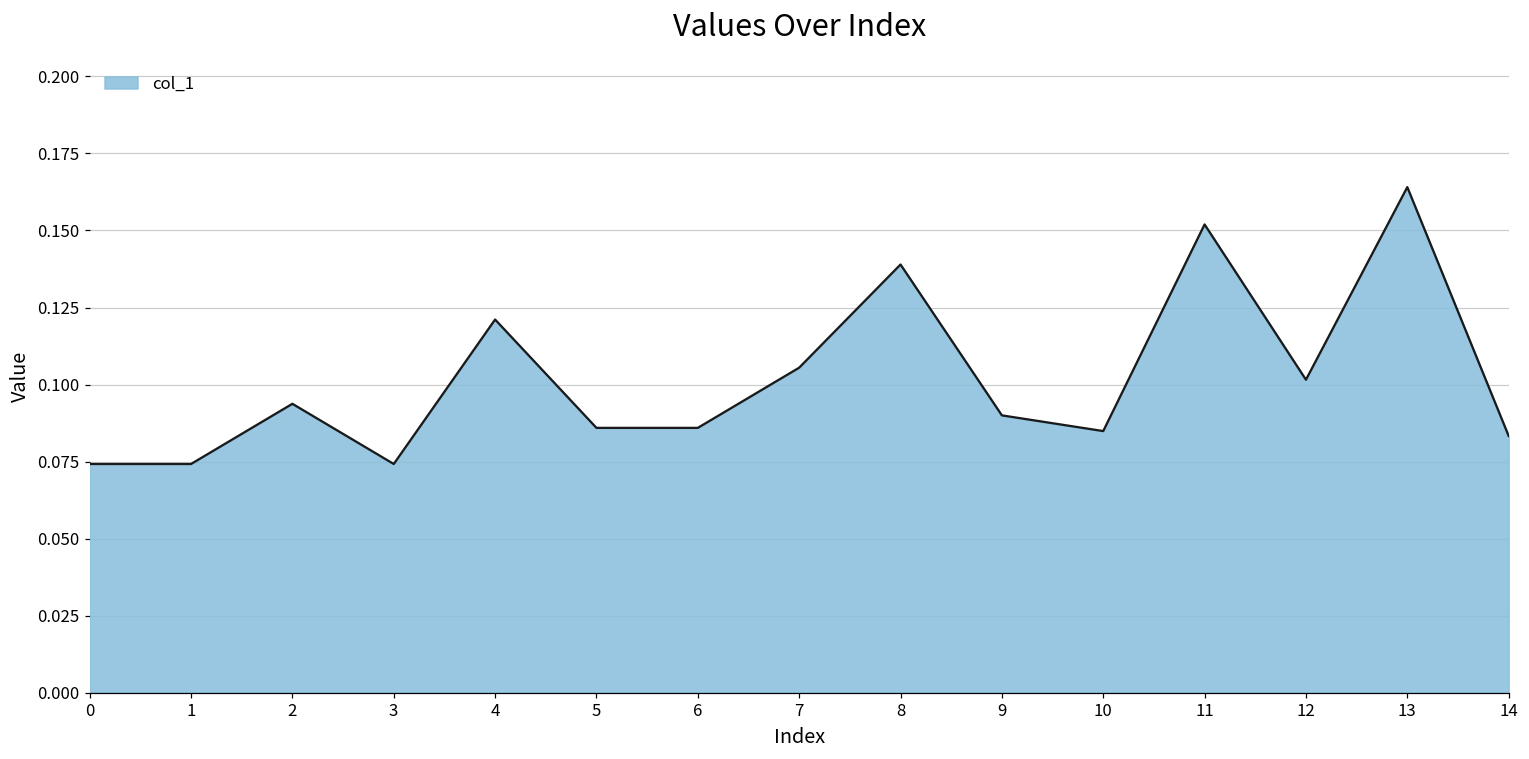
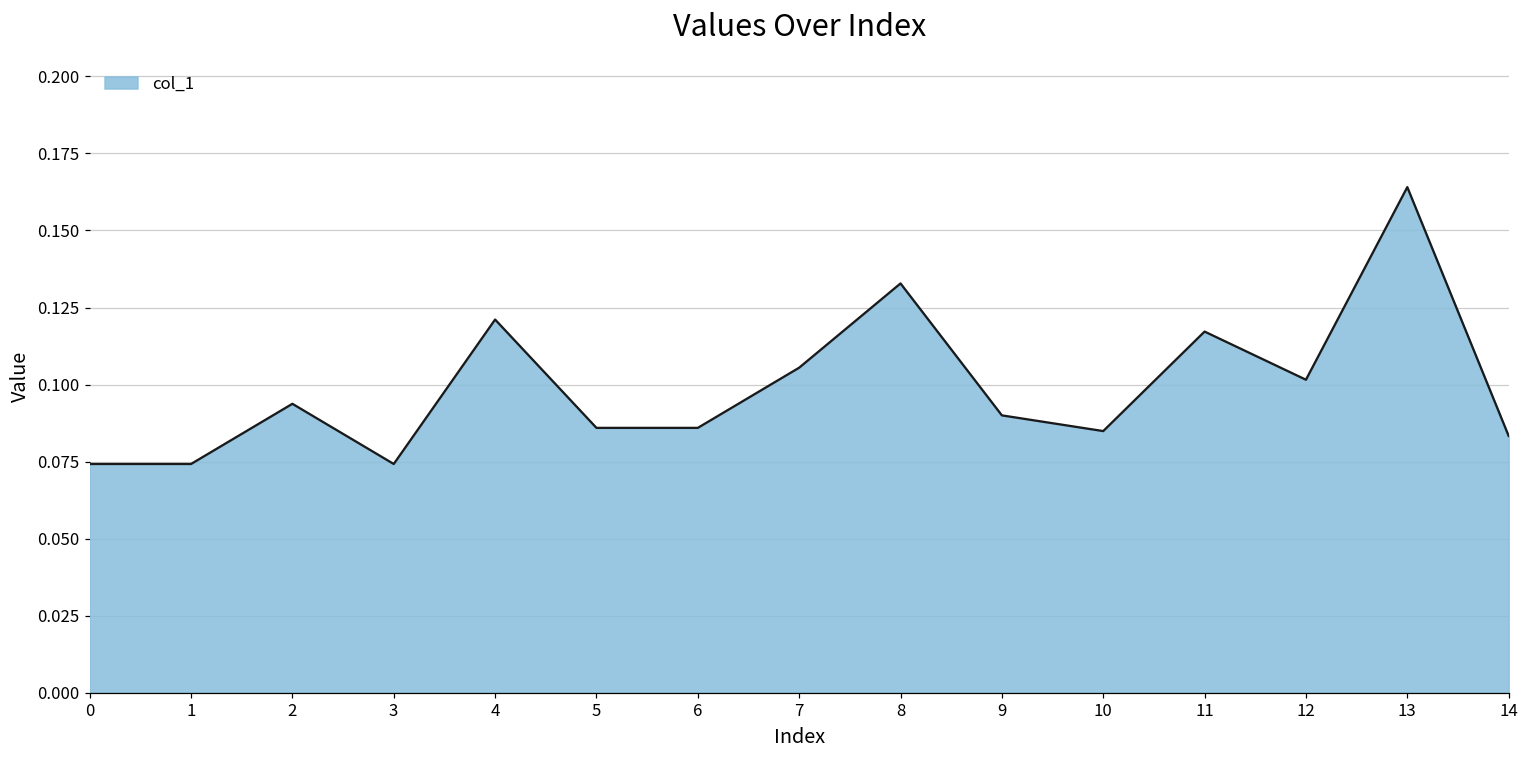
  {
    "0": 0.074,
    "1": 0.074,
    "2": 0.094,
    "3": 0.074,
    "4": 0.121,
    "5": 0.086,
    "6": 0.086,
    "7": 0.105,
-   "8": 0.139,
+   "8": 0.133,
    "9": 0.090,
    "10": 0.085,
-   "11": 0.152,
+   "11": 0.117,
    "12": 0.102,
    "13": 0.164,
    "14": 0.083
  }
